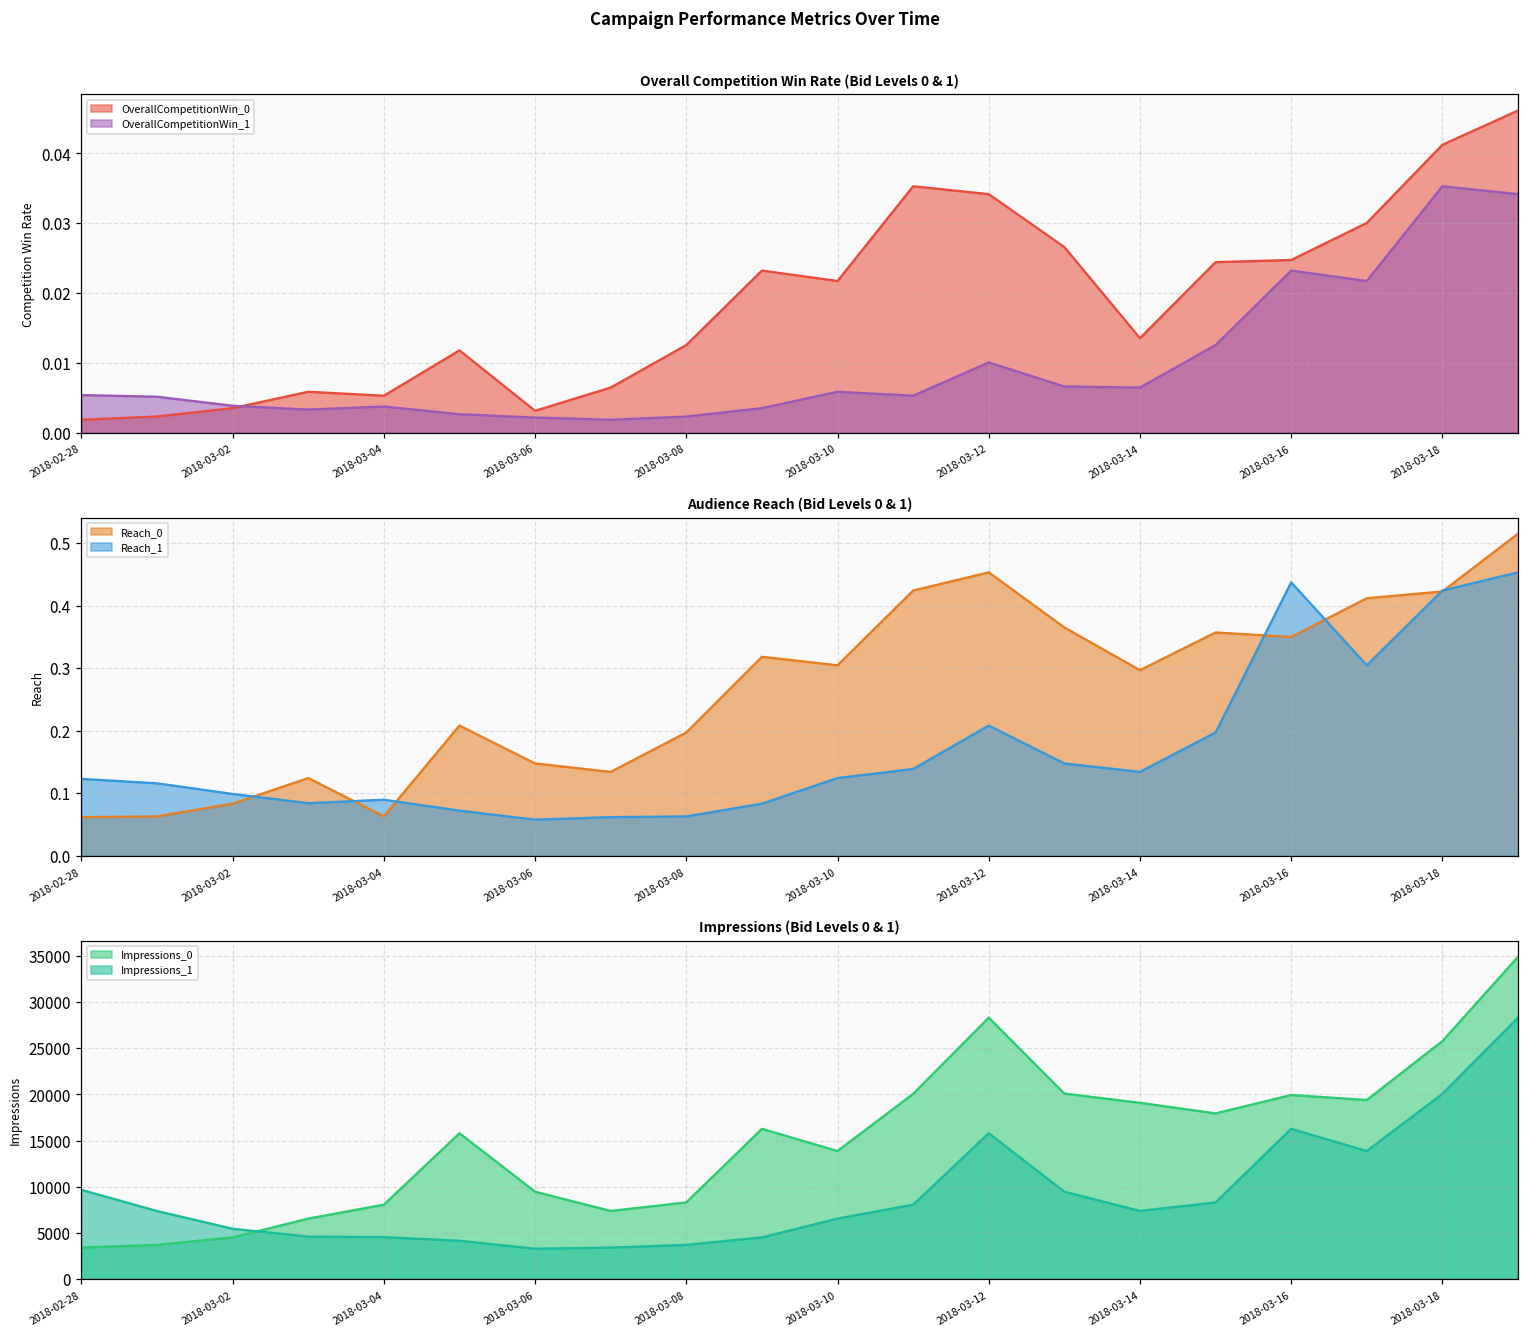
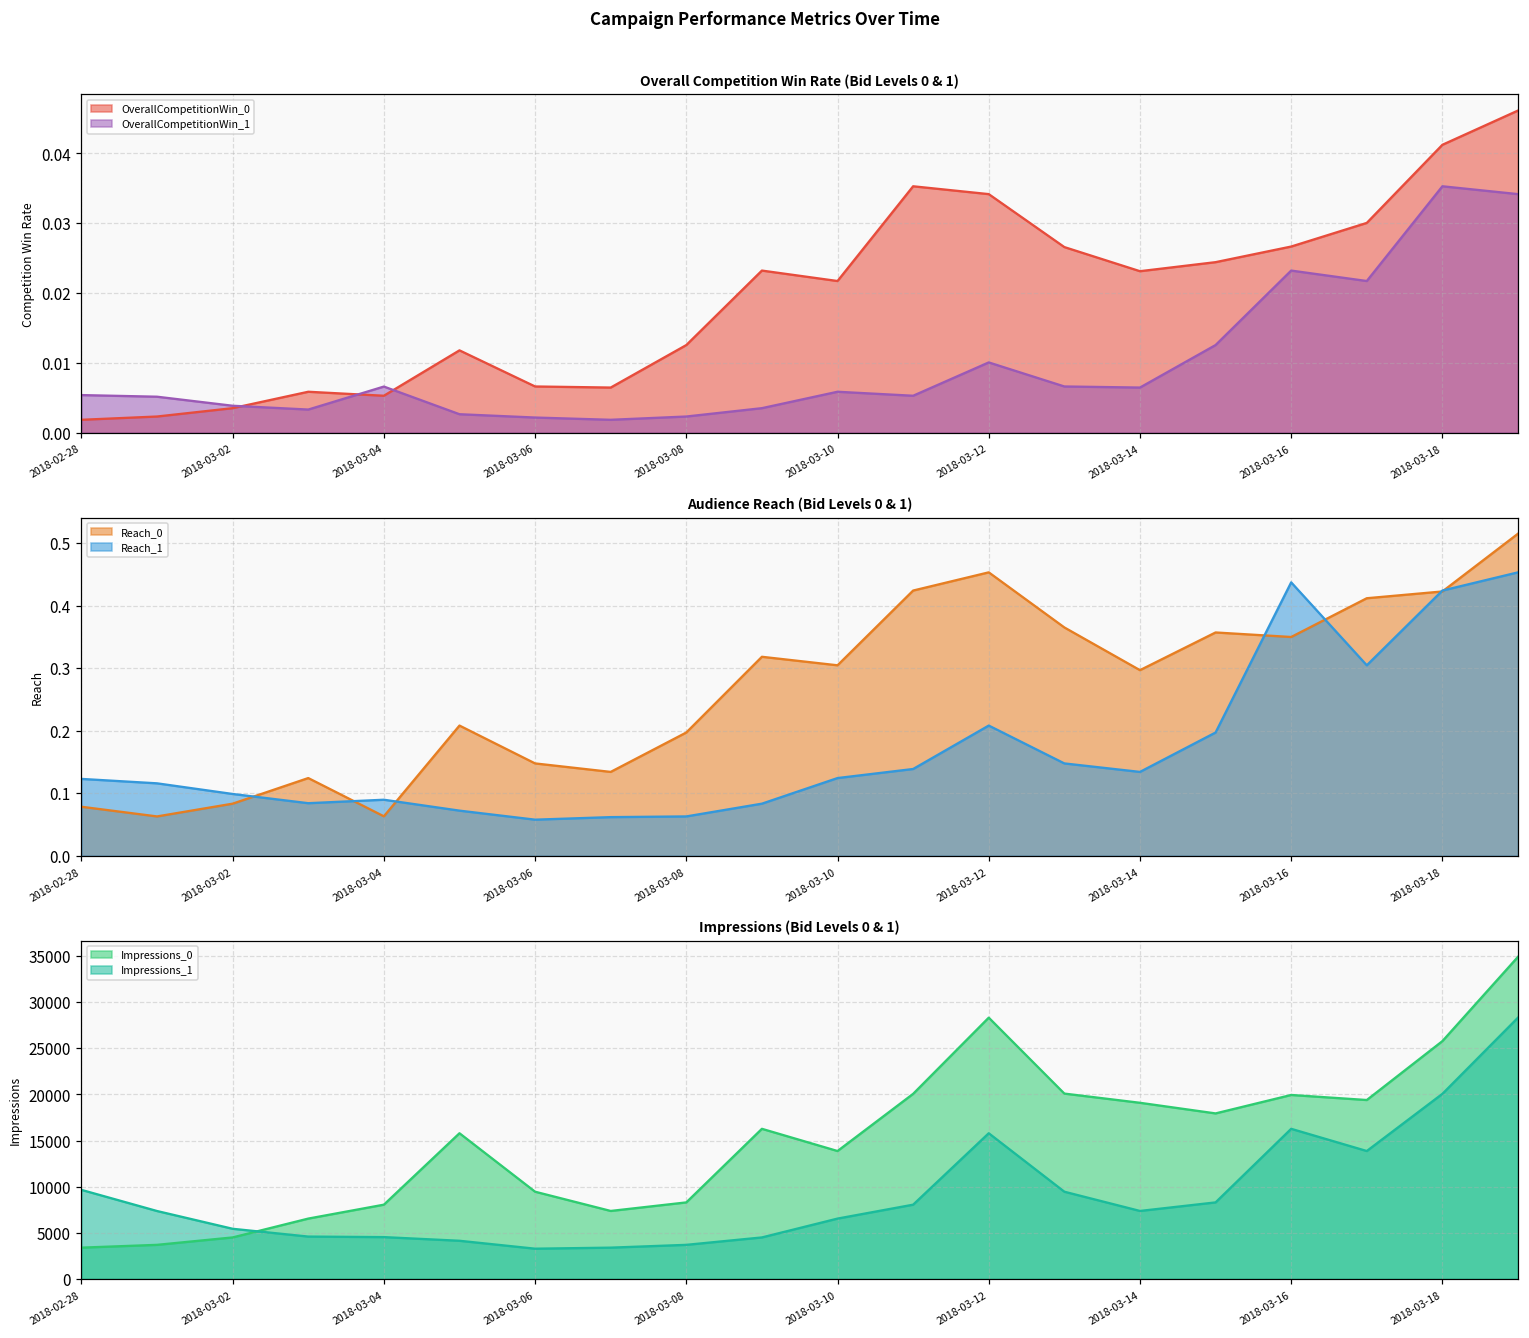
  {
    "Overall Competition Win Rate (Bid Levels 0 & 1)": {
      "OverallCompetitionWin_0": {
        "2018-02-28": 0.002,
        "2018-03-04": 0.005,
-       "2018-03-06": 0.003,
+       "2018-03-06": 0.007,
        "2018-03-08": 0.013,
        "2018-03-10": 0.022,
        "2018-03-12": 0.034,
-       "2018-03-14": 0.014,
-       "2018-03-16": 0.025,
+       "2018-03-14": 0.023,
+       "2018-03-16": 0.027,
        "2018-03-18": 0.041
      },
      "OverallCompetitionWin_1": {
        "2018-02-28": 0.005,
-       "2018-03-04": 0.004,
+       "2018-03-04": 0.007,
        "2018-03-06": 0.002,
        "2018-03-08": 0.002,
        "2018-03-10": 0.006,
        "2018-03-12": 0.010,
        "2018-03-14": 0.006,
        "2018-03-16": 0.023,
        "2018-03-18": 0.035
      }
    },
    "Audience Reach (Bid Levels 0 & 1)": {
      "Reach_0": {
-       "2018-02-28": 0.06,
+       "2018-02-28": 0.08,
        "2018-03-02": 0.08,
        "2018-03-04": 0.06,
        "2018-03-06": 0.15,
        "2018-03-08": 0.20,
        "2018-03-10": 0.30,
        "2018-03-12": 0.45,
        "2018-03-14": 0.30,
        "2018-03-16": 0.35
      },
      "Reach_1": {
        "2018-02-28": 0.12,
        "2018-03-02": 0.10,
        "2018-03-04": 0.09,
        "2018-03-06": 0.06,
        "2018-03-08": 0.06,
        "2018-03-10": 0.12,
        "2018-03-12": 0.21,
        "2018-03-14": 0.13,
        "2018-03-16": 0.44
      }
    }
  }
